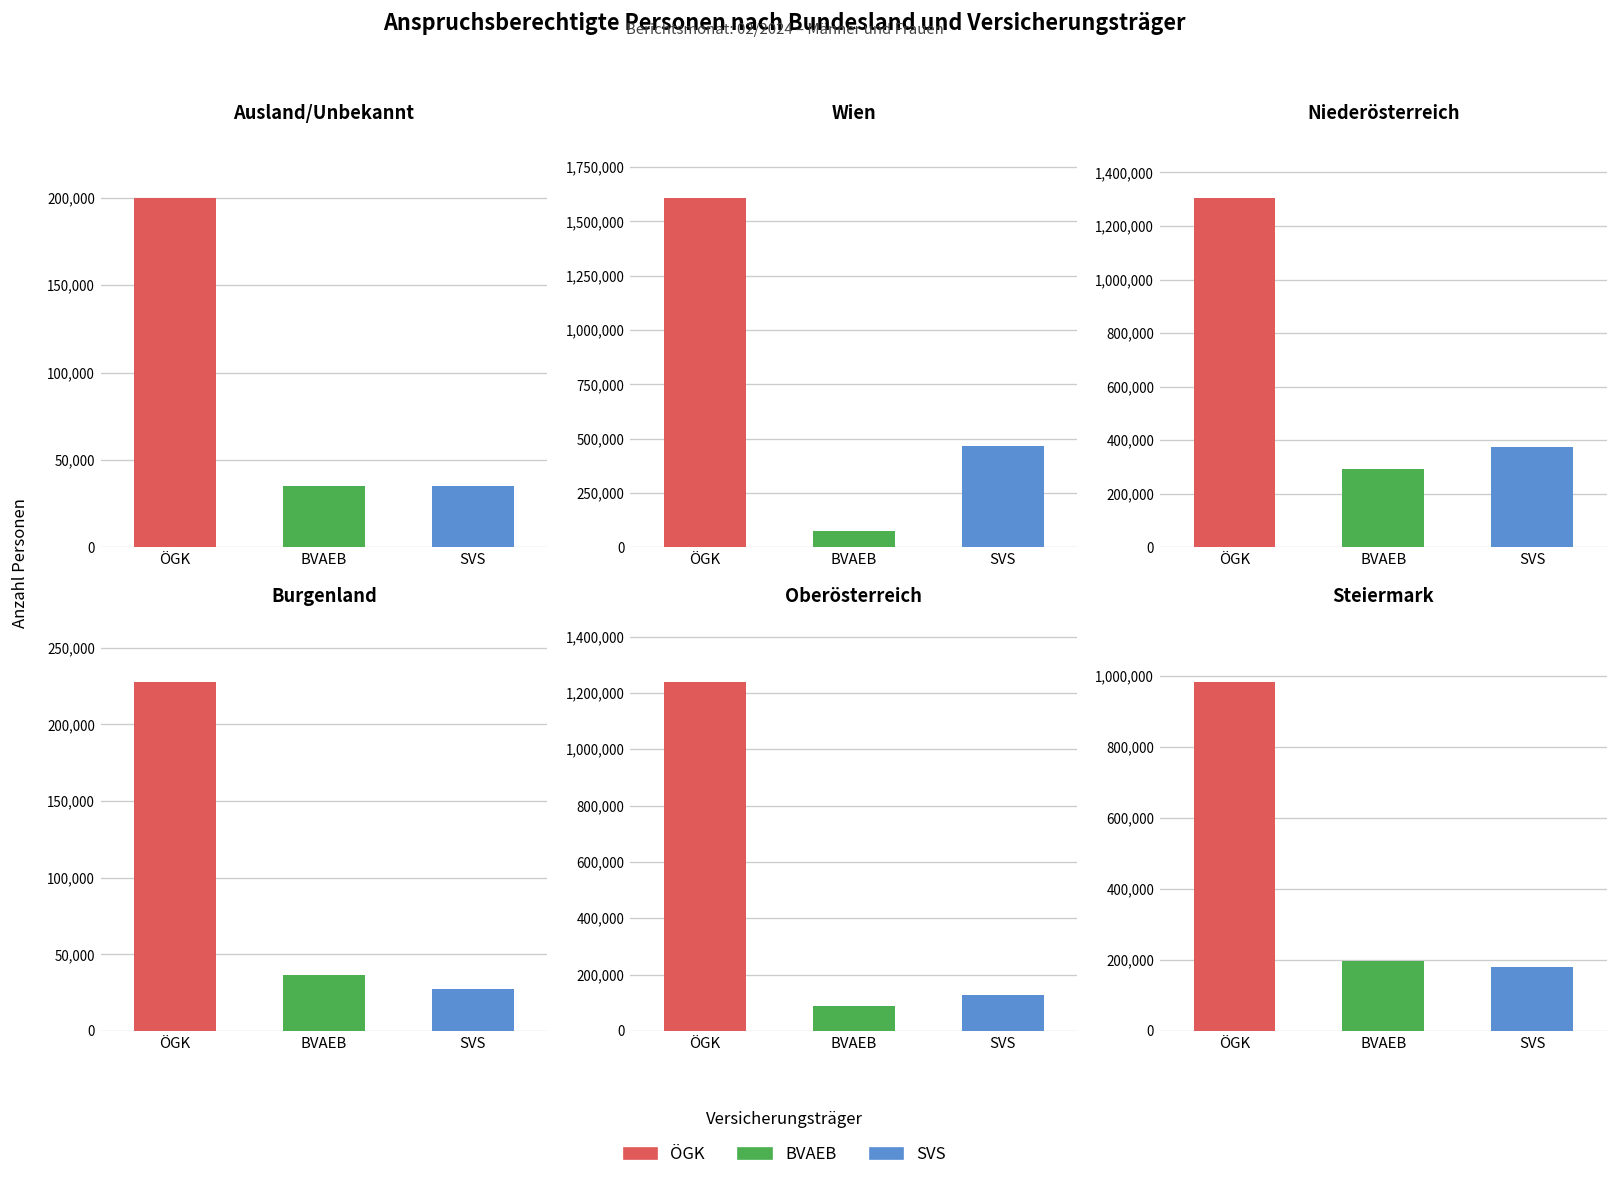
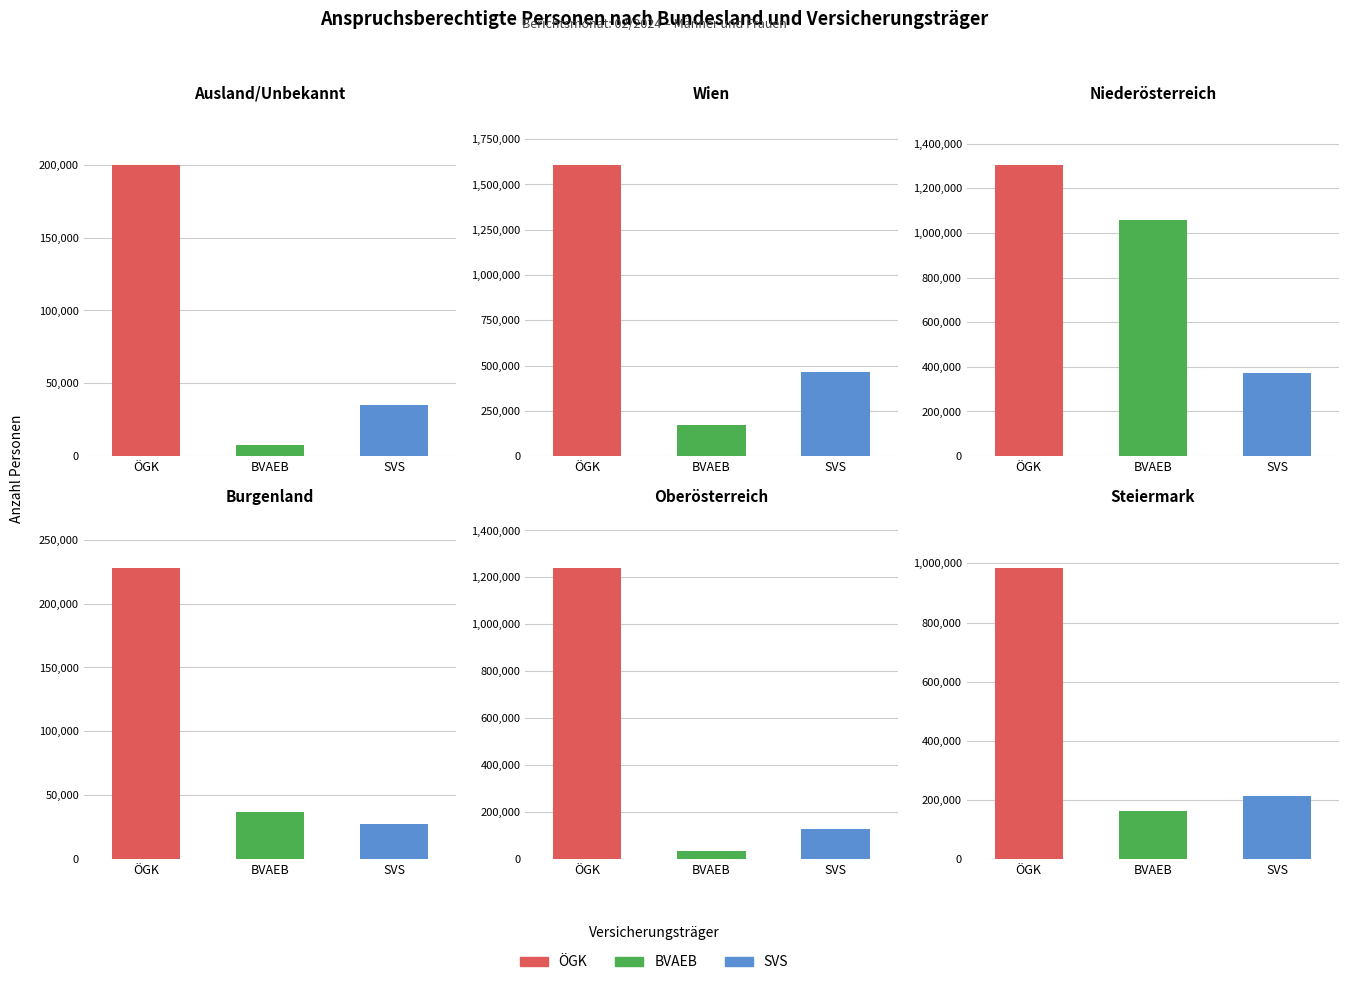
  {
    "Ausland/Unbekannt": {
      "ÖGK": "200,000",
-     "BVAEB": "35,000",
+     "BVAEB": "7,000",
      "SVS": "35,000"
    },
    "Wien": {
      "ÖGK": "1,610,000",
-     "BVAEB": "80,000",
+     "BVAEB": "170,000",
      "SVS": "470,000"
    },
    "Niederösterreich": {
      "ÖGK": "1,300,000",
-     "BVAEB": "290,000",
+     "BVAEB": "1,060,000",
      "SVS": "370,000"
    },
    "Burgenland": {
      "ÖGK": "228,000",
      "BVAEB": "37,000",
      "SVS": "27,000"
    },
    "Oberösterreich": {
      "ÖGK": "1,240,000",
-     "BVAEB": "90,000",
+     "BVAEB": "30,000",
      "SVS": "130,000"
    },
    "Steiermark": {
      "ÖGK": "980,000",
-     "BVAEB": "200,000",
-     "SVS": "180,000"
+     "BVAEB": "160,000",
+     "SVS": "210,000"
    }
  }
